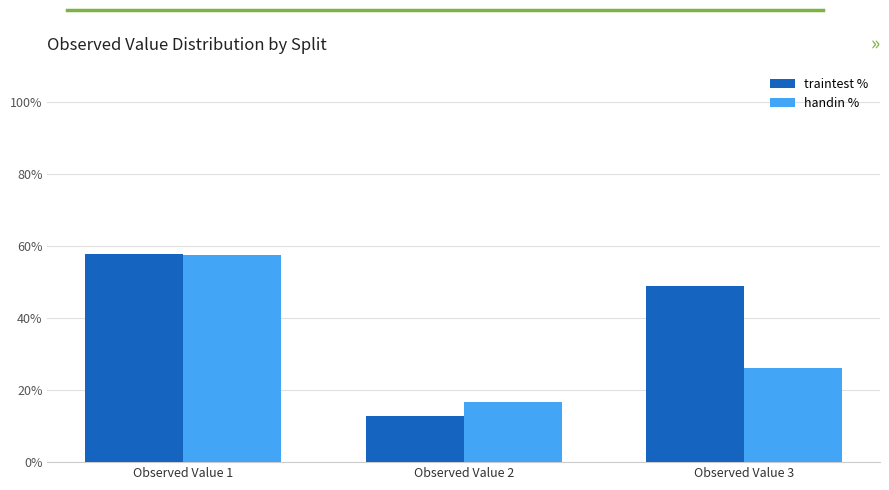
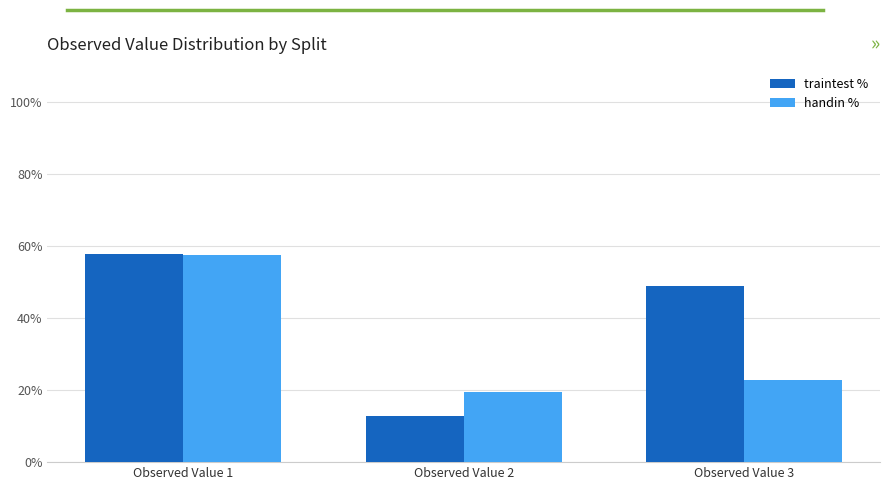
  {
    "traintest %": {
      "Observed Value 1": "58%",
      "Observed Value 2": "13%",
      "Observed Value 3": "49%"
    },
    "handin %": {
      "Observed Value 1": "58%",
-     "Observed Value 2": "17%",
-     "Observed Value 3": "26%"
+     "Observed Value 2": "19%",
+     "Observed Value 3": "23%"
    }
  }
